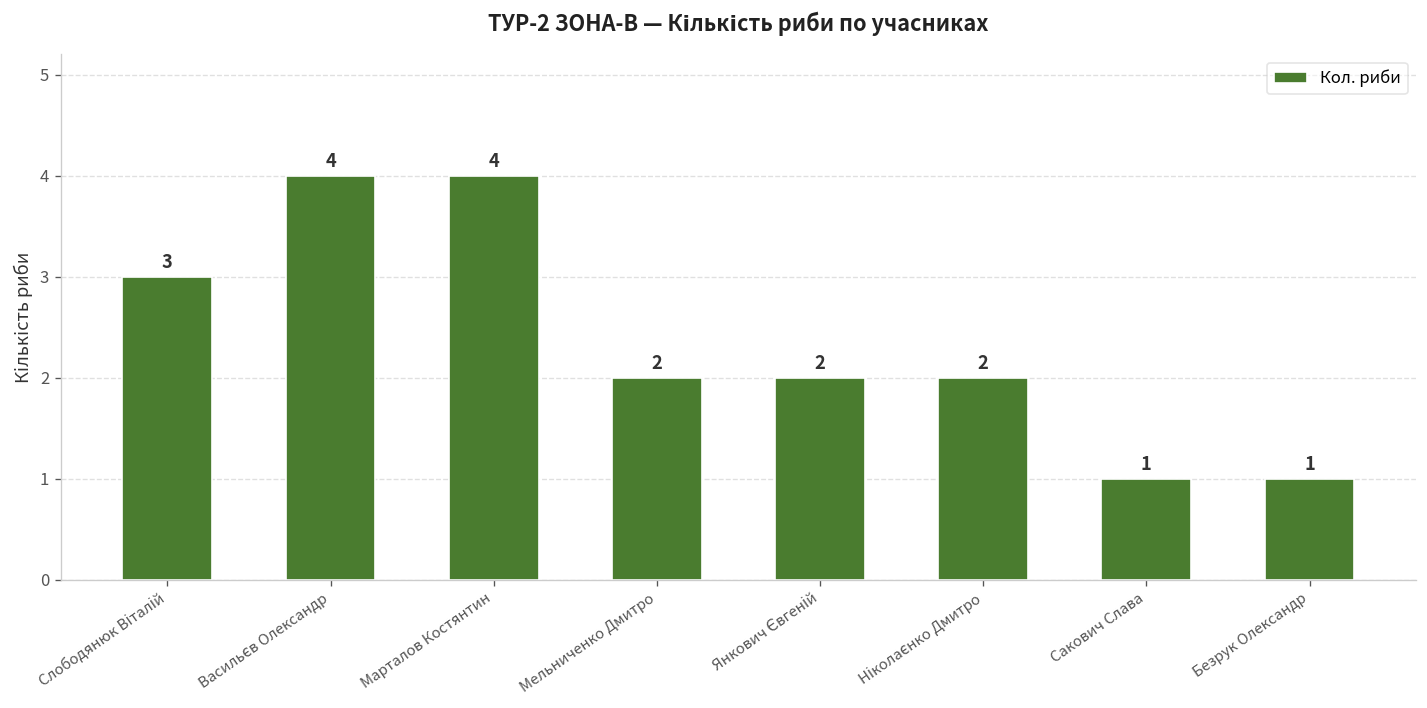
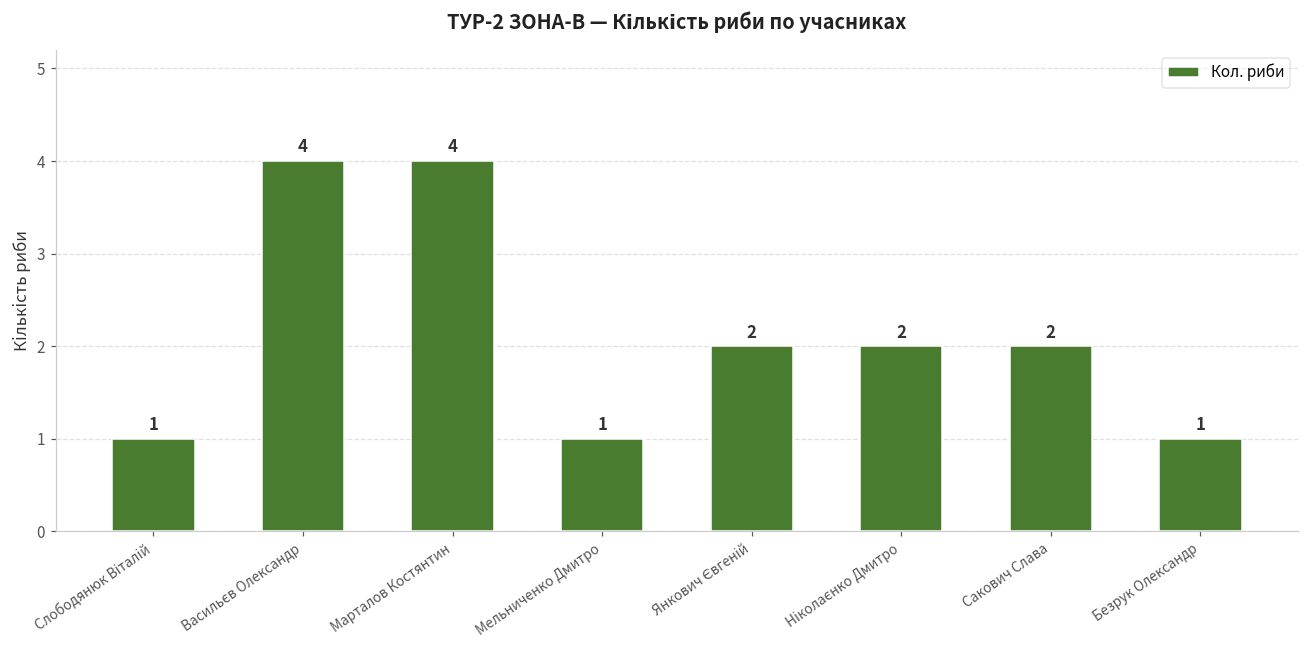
  {
-   "Слободянюк Віталій": 3,
+   "Слободянюк Віталій": 1,
    "Васильєв Олександр": 4,
    "Марталов Костянтин": 4,
-   "Мельниченко Дмитро": 2,
+   "Мельниченко Дмитро": 1,
    "Янкович Євгеній": 2,
    "Ніколаєнко Дмитро": 2,
-   "Сакович Слава": 1,
+   "Сакович Слава": 2,
    "Безрук Олександр": 1
  }
